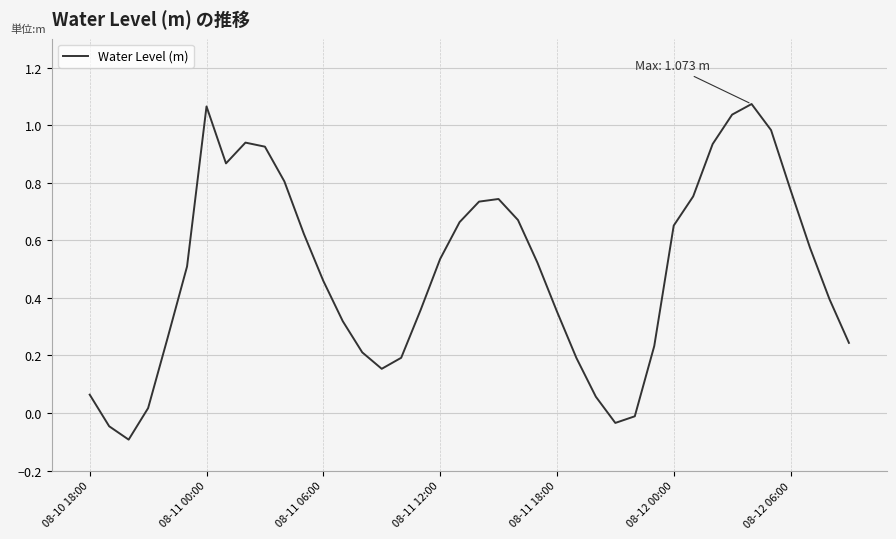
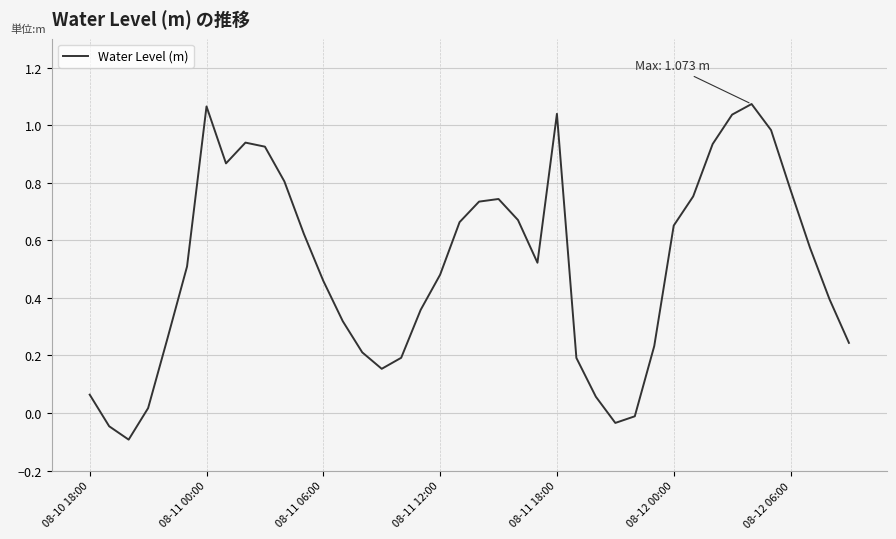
  {
    "08-10 18:00": 0.06,
    "08-11 00:00": 1.06,
    "08-11 06:00": 0.46,
-   "08-11 12:00": 0.53,
-   "08-11 18:00": 0.35,
+   "08-11 12:00": 0.48,
+   "08-11 18:00": 1.04,
    "08-12 00:00": 0.65,
    "08-12 06:00": 0.78
  }
